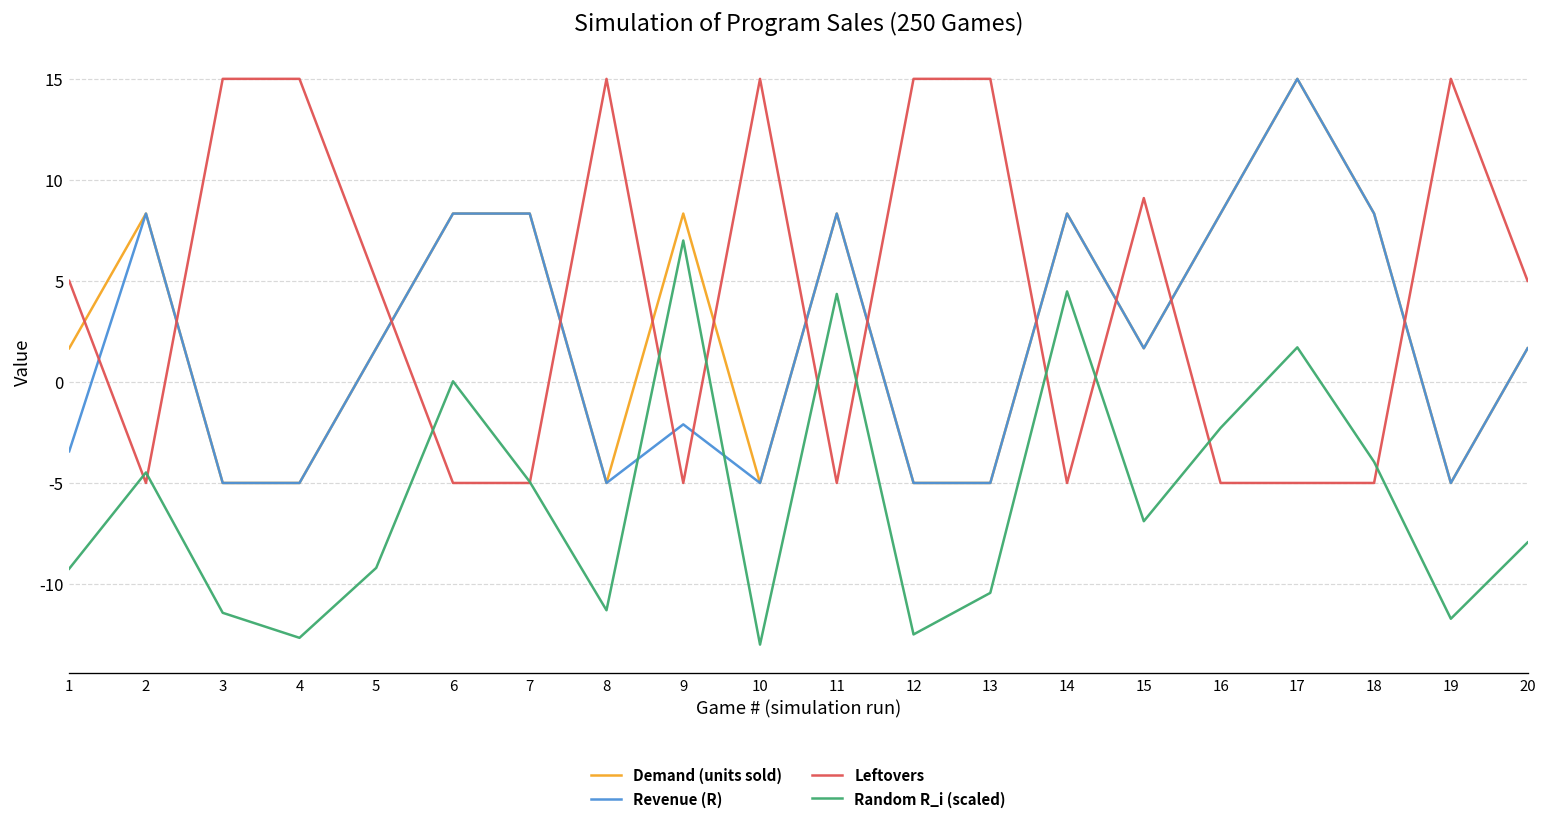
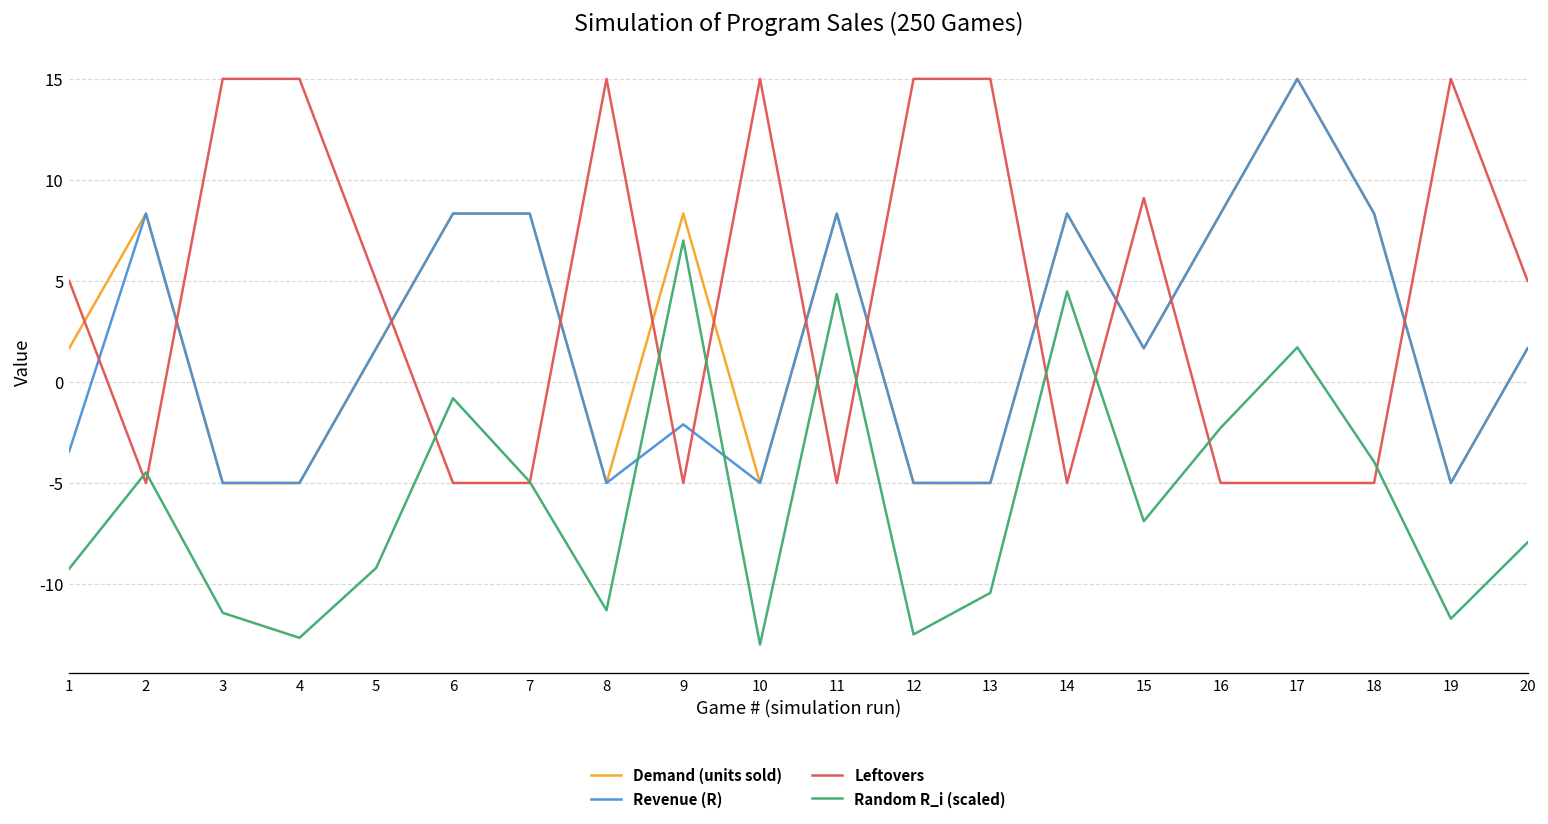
  {
    "Demand (units sold)": {
      "1": 1.7,
      "9": 8.3
    },
    "Revenue (R)": {
      "1": -3.4,
      "9": -2.1
    },
    "Leftovers": {
      "1": 5.0,
      "2": -5.0,
      "3": 15.0,
      "4": 15.0,
      "5": 5.0,
      "6": -5.0,
      "8": 15.0,
      "9": -5.0,
      "10": 15.0,
      "11": -5.0,
      "12": 15.0,
      "13": 15.0,
      "14": -5.0,
      "15": 9.1,
      "16": -5.0,
      "17": -5.0,
      "18": -5.0,
      "19": 15.0,
      "20": 5.0
    },
    "Random R_i (scaled)": {
      "1": -9.2,
      "2": -4.5,
      "3": -11.4,
      "4": -12.7,
      "5": -9.2,
-     "6": 0.0,
+     "6": -0.8,
      "8": -11.3,
      "9": 7.0,
      "10": -13.0,
      "11": 4.4,
      "12": -12.5,
      "13": -10.4,
      "14": 4.5,
      "15": -6.9,
      "16": -2.3,
      "17": 1.7,
      "18": -4.0,
      "19": -11.7,
      "20": -7.9
    }
  }
